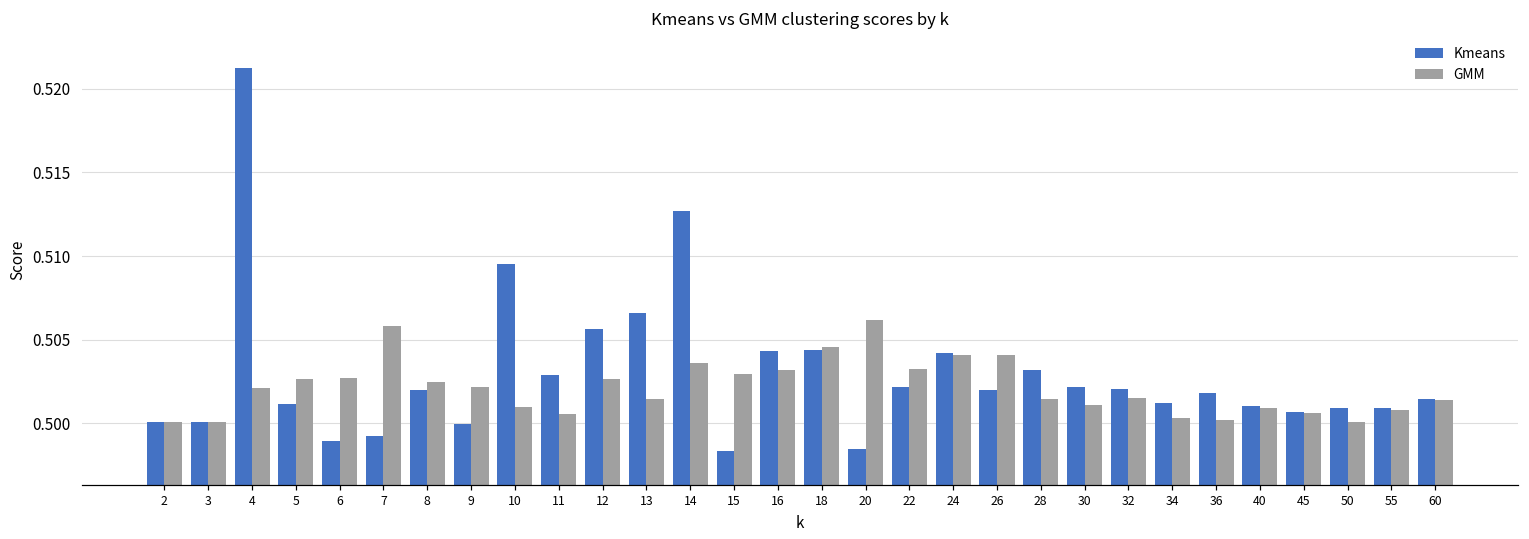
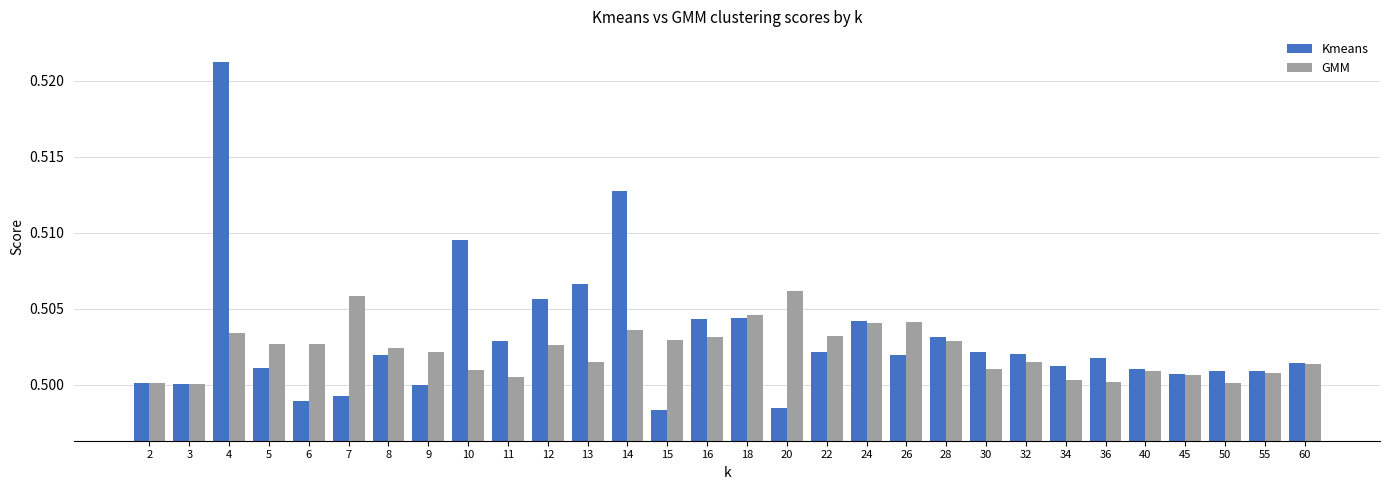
  {
    "Kmeans": {
      "2": 0.5001,
      "3": 0.5001,
      "4": 0.5212,
      "5": 0.5011,
      "6": 0.4989,
      "7": 0.4993,
      "8": 0.5020,
      "9": 0.5000,
      "10": 0.5095,
      "11": 0.5029,
      "12": 0.5056,
      "13": 0.5066,
      "14": 0.5127,
      "15": 0.4983,
      "16": 0.5043,
      "18": 0.5044,
      "20": 0.4985,
      "22": 0.5022,
      "24": 0.5042,
      "26": 0.5020,
      "28": 0.5032,
      "30": 0.5022,
      "32": 0.5021,
      "34": 0.5012,
      "36": 0.5018,
      "40": 0.5011,
      "45": 0.5007,
      "50": 0.5009,
      "55": 0.5009,
      "60": 0.5015
    },
    "GMM": {
      "2": 0.5001,
      "3": 0.5001,
-     "4": 0.5021,
+     "4": 0.5034,
      "5": 0.5027,
      "6": 0.5027,
      "7": 0.5058,
      "8": 0.5025,
      "9": 0.5022,
      "10": 0.5010,
      "11": 0.5005,
      "12": 0.5026,
      "13": 0.5015,
      "14": 0.5036,
      "15": 0.5029,
      "16": 0.5032,
      "18": 0.5046,
      "20": 0.5062,
      "22": 0.5032,
      "24": 0.5041,
      "26": 0.5041,
-     "28": 0.5015,
+     "28": 0.5029,
      "30": 0.5011,
      "32": 0.5015,
      "34": 0.5003,
      "36": 0.5002,
      "40": 0.5009,
      "45": 0.5006,
      "50": 0.5001,
      "55": 0.5008,
      "60": 0.5014
    }
  }
